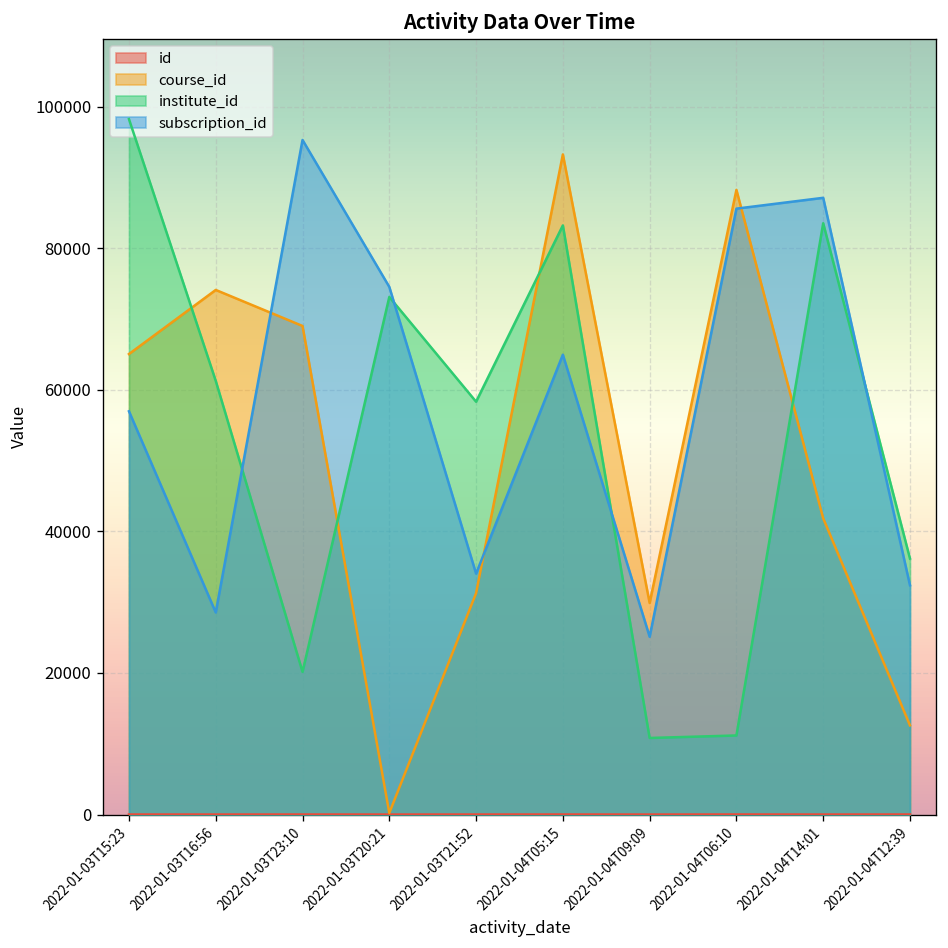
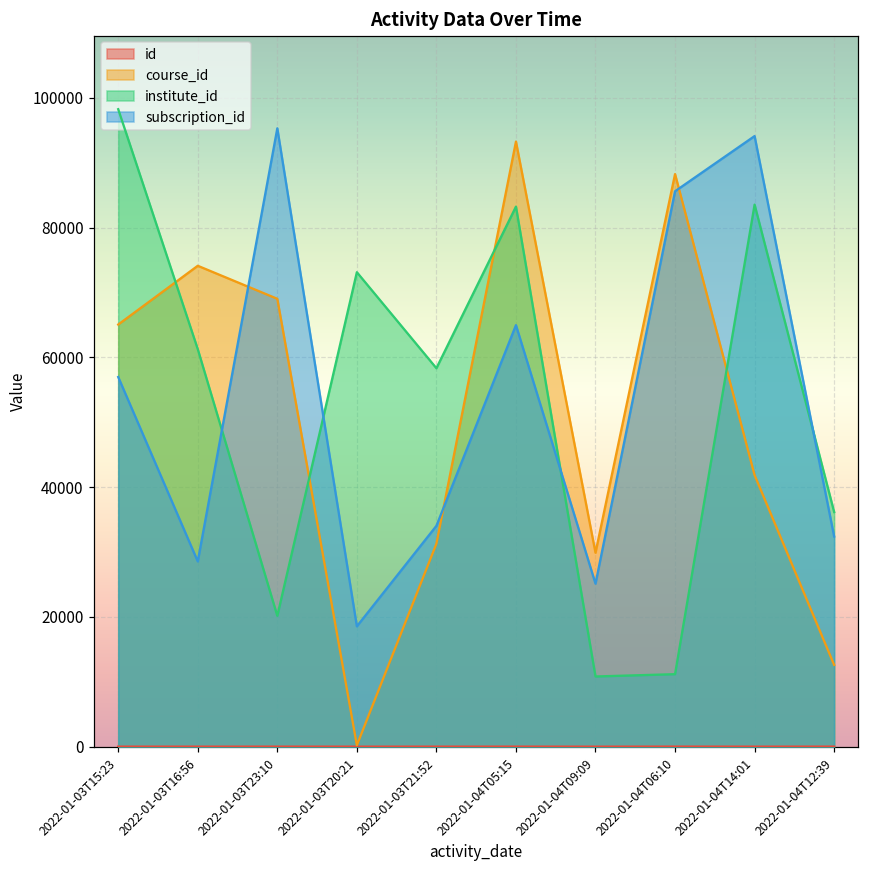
  {
    "id": {
      "2022-01-03T15:23": 0,
      "2022-01-03T16:56": 0,
      "2022-01-03T23:10": 0,
      "2022-01-03T21:52": 0,
      "2022-01-04T05:15": 0,
      "2022-01-04T09:09": 0,
      "2022-01-04T06:10": 0,
      "2022-01-04T14:01": 0,
      "2022-01-04T12:39": 0
    },
    "course_id": {
      "2022-01-03T15:23": 65000,
      "2022-01-03T16:56": 74000,
      "2022-01-03T23:10": 69000,
      "2022-01-03T21:52": 31000,
      "2022-01-04T05:15": 93000,
      "2022-01-04T09:09": 30000,
      "2022-01-04T06:10": 88000,
      "2022-01-04T14:01": 42000,
      "2022-01-04T12:39": 13000
    },
    "institute_id": {
      "2022-01-03T16:56": 61000,
      "2022-01-03T23:10": 20000,
      "2022-01-03T20:21": 73000,
      "2022-01-03T21:52": 58000,
      "2022-01-04T05:15": 83000,
      "2022-01-04T09:09": 11000,
      "2022-01-04T06:10": 11000,
      "2022-01-04T14:01": 84000,
      "2022-01-04T12:39": 36000
    },
    "subscription_id": {
      "2022-01-03T15:23": 57000,
      "2022-01-03T16:56": 29000,
      "2022-01-03T23:10": 95000,
-     "2022-01-03T20:21": 75000,
+     "2022-01-03T20:21": 19000,
      "2022-01-03T21:52": 34000,
      "2022-01-04T05:15": 65000,
      "2022-01-04T09:09": 25000,
      "2022-01-04T06:10": 86000,
-     "2022-01-04T14:01": 87000,
+     "2022-01-04T14:01": 94000,
      "2022-01-04T12:39": 32000
    }
  }
